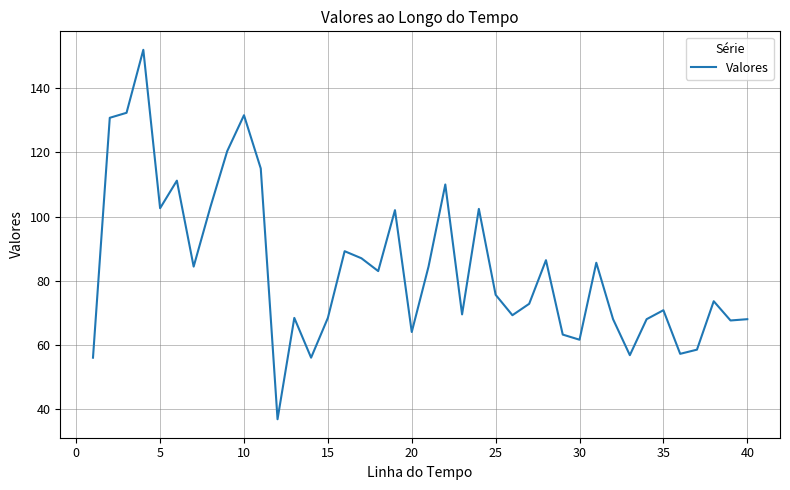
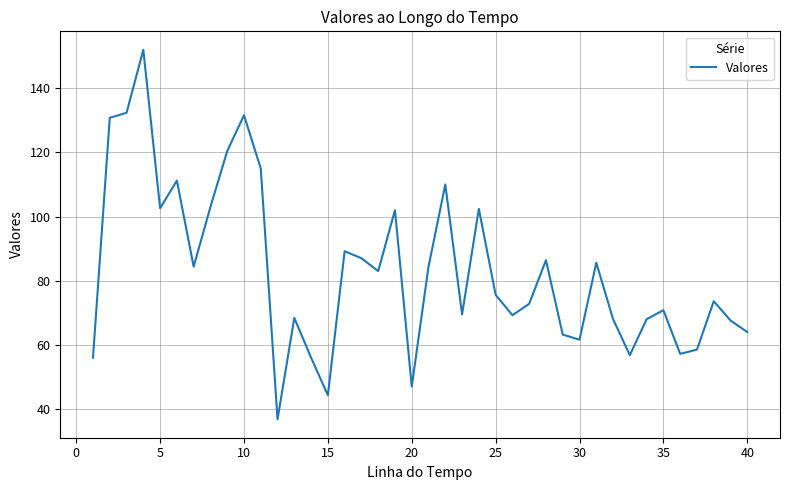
  {
    "5": 103,
    "10": 132,
-   "15": 68,
-   "20": 64,
+   "15": 44,
+   "20": 47,
    "25": 76,
    "30": 62,
    "35": 71,
-   "40": 68
+   "40": 64
  }
